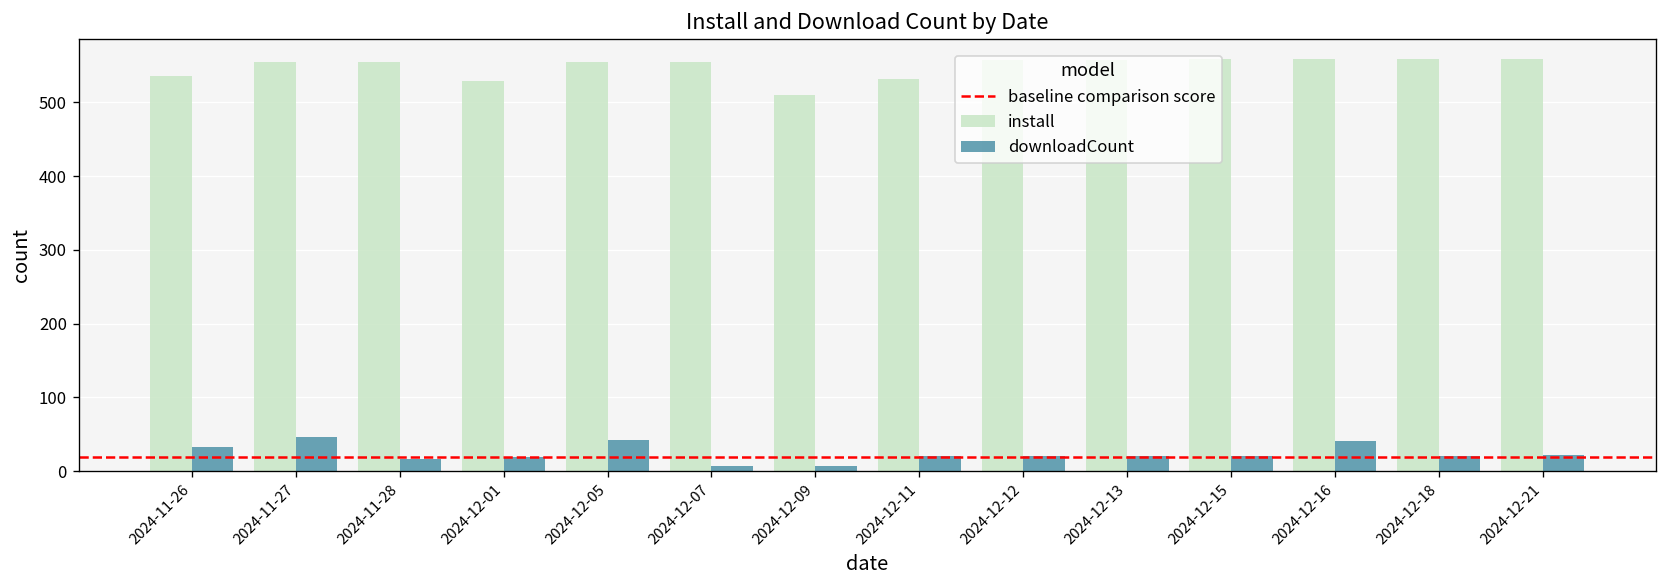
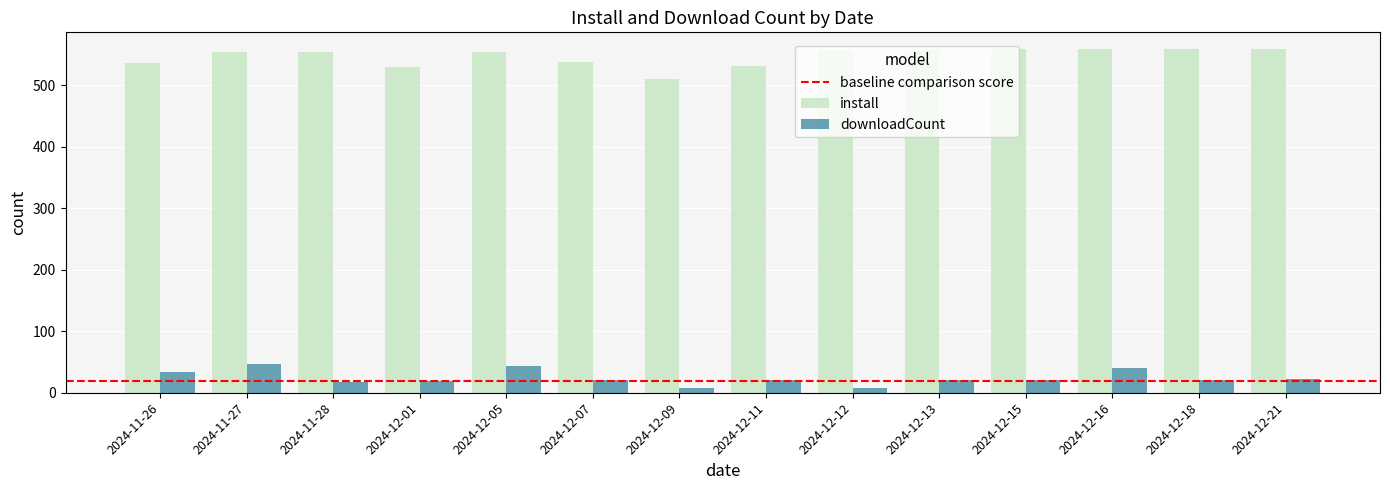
  {
    "install": {
      "2024-11-26": 540,
      "2024-11-27": 550,
      "2024-11-28": 550,
      "2024-12-01": 530,
      "2024-12-05": 550,
-     "2024-12-07": 550,
+     "2024-12-07": 540,
      "2024-12-09": 510,
      "2024-12-11": 530,
      "2024-12-16": 560,
      "2024-12-18": 560,
      "2024-12-21": 560
    },
    "downloadCount": {
      "2024-11-26": 30,
      "2024-11-27": 50,
      "2024-11-28": 20,
      "2024-12-01": 20,
      "2024-12-05": 40,
-     "2024-12-07": 10,
+     "2024-12-07": 20,
      "2024-12-09": 10,
      "2024-12-11": 20,
-     "2024-12-12": 20,
+     "2024-12-12": 10,
      "2024-12-13": 20,
      "2024-12-15": 20,
      "2024-12-16": 40,
      "2024-12-18": 20,
      "2024-12-21": 20
    }
  }
